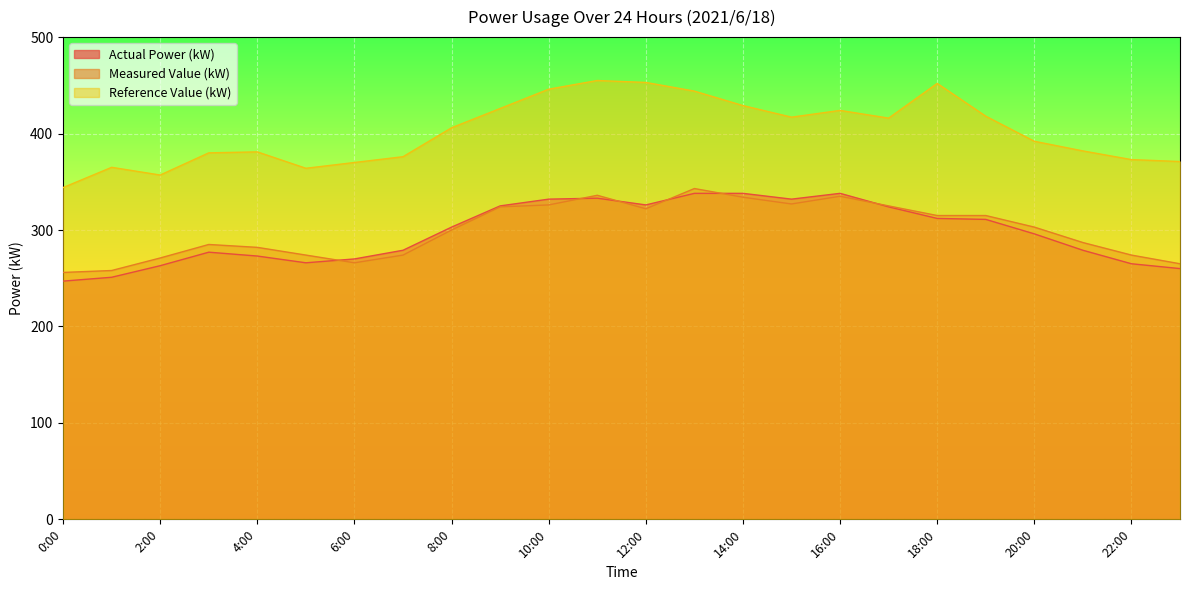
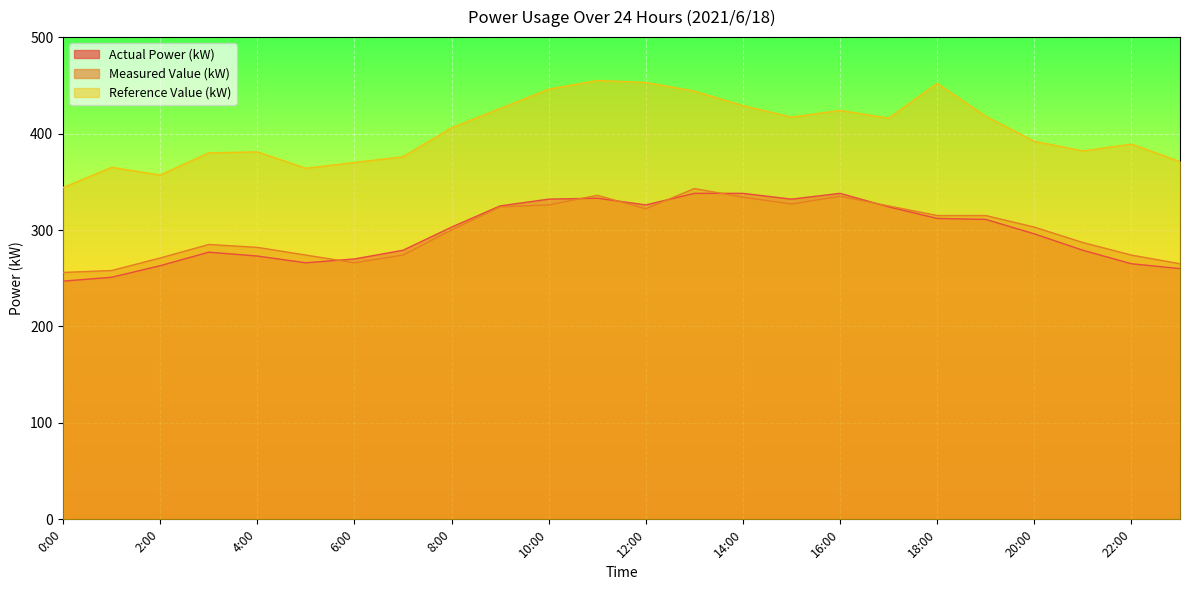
  {
    "Reference Value (kW)": {
      "0:00": 340,
      "2:00": 360,
      "4:00": 380,
      "6:00": 370,
      "8:00": 410,
      "10:00": 450,
      "12:00": 450,
      "14:00": 430,
      "16:00": 420,
      "18:00": 450,
      "20:00": 390,
-     "22:00": 370
+     "22:00": 390
    }
  }
